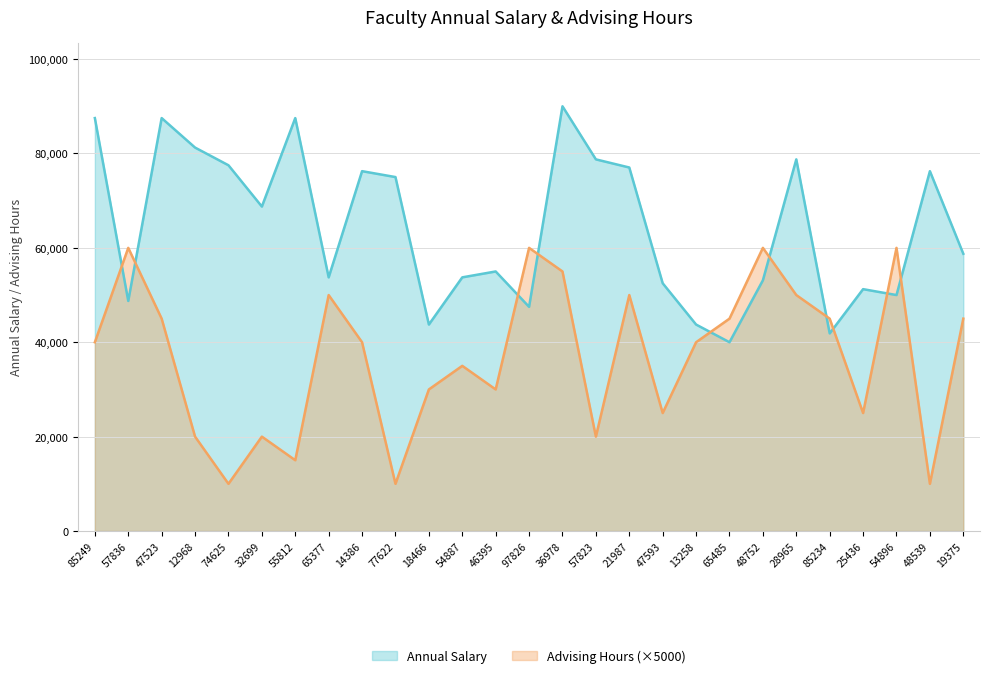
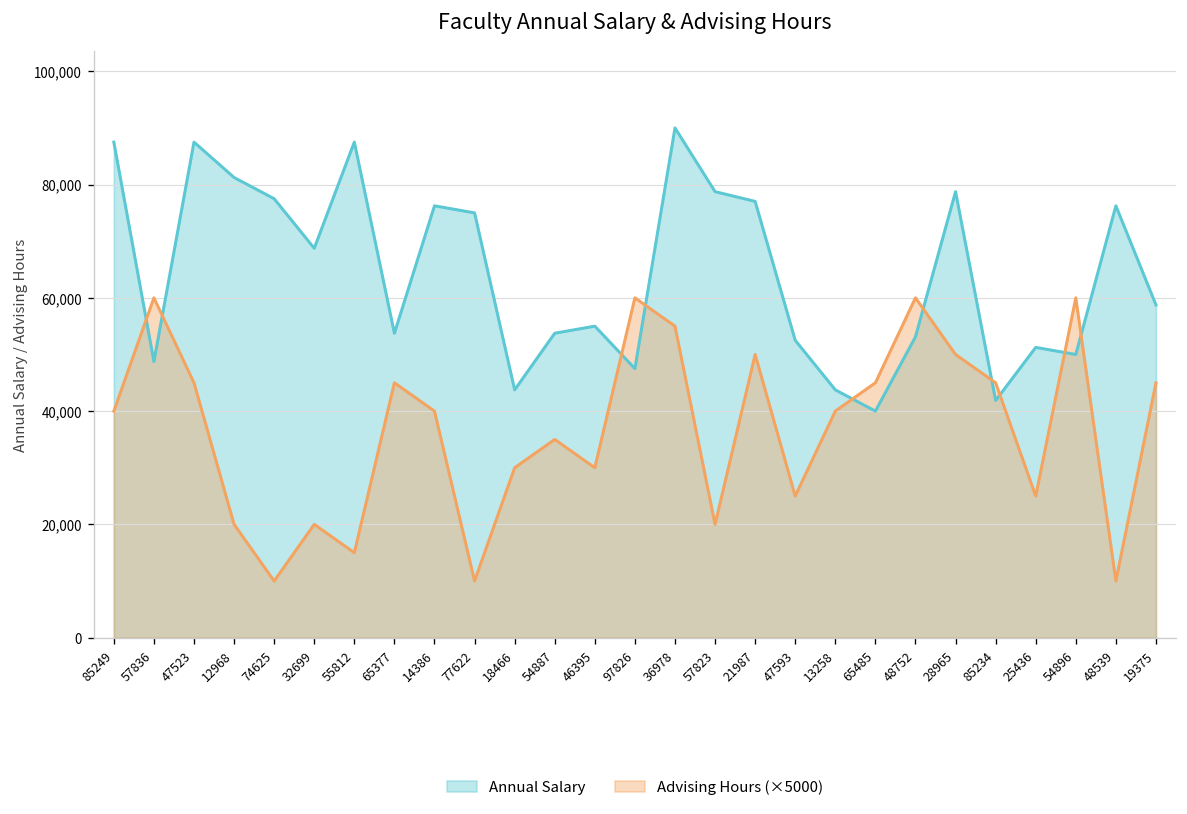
  {
    "Annual Salary": {
      "85249": "88,000",
      "57836": "49,000",
      "47523": "88,000",
      "12968": "81,000",
      "74625": "78,000",
      "32699": "69,000",
      "55812": "88,000",
      "65377": "54,000",
      "14386": "76,000",
      "77622": "75,000",
      "18466": "44,000",
      "54887": "54,000",
      "46395": "55,000",
      "97826": "48,000",
      "36978": "90,000",
      "57823": "79,000",
      "21987": "77,000",
      "47593": "53,000",
      "13258": "44,000",
      "65485": "40,000",
      "48752": "53,000",
      "28965": "79,000",
      "85234": "42,000",
      "25436": "51,000",
      "54896": "50,000",
      "48539": "76,000",
      "19375": "59,000"
    },
    "Advising Hours (×5000)": {
      "85249": "40,000",
      "57836": "60,000",
      "47523": "45,000",
      "12968": "20,000",
      "74625": "10,000",
      "32699": "20,000",
      "55812": "15,000",
-     "65377": "50,000",
+     "65377": "45,000",
      "14386": "40,000",
      "77622": "10,000",
      "18466": "30,000",
      "54887": "35,000",
      "46395": "30,000",
      "97826": "60,000",
      "36978": "55,000",
      "57823": "20,000",
      "21987": "50,000",
      "47593": "25,000",
      "13258": "40,000",
      "65485": "45,000",
      "48752": "60,000",
      "28965": "50,000",
      "85234": "45,000",
      "25436": "25,000",
      "54896": "60,000",
      "48539": "10,000",
      "19375": "45,000"
    }
  }
